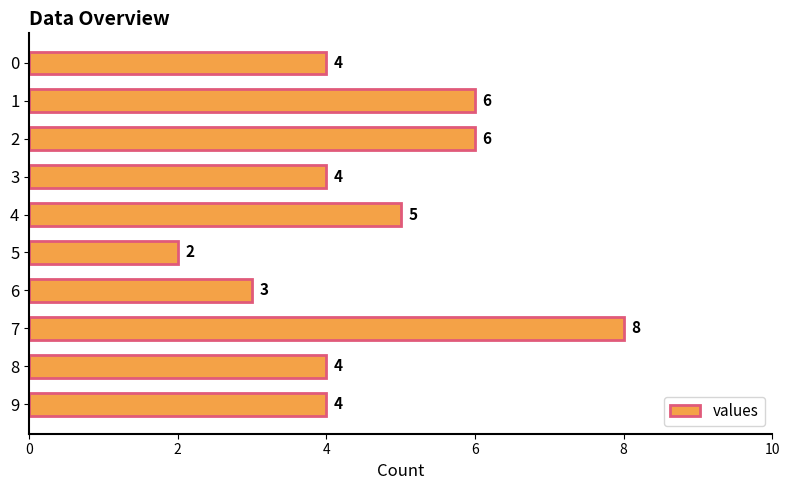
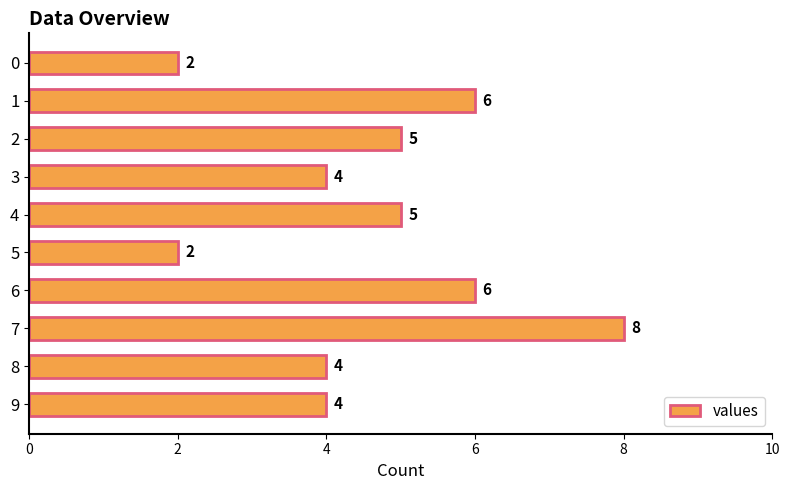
  {
-   "0": 4,
+   "0": 2,
    "1": 6,
-   "2": 6,
+   "2": 5,
    "3": 4,
    "4": 5,
    "5": 2,
-   "6": 3,
+   "6": 6,
    "7": 8,
    "8": 4,
    "9": 4
  }
